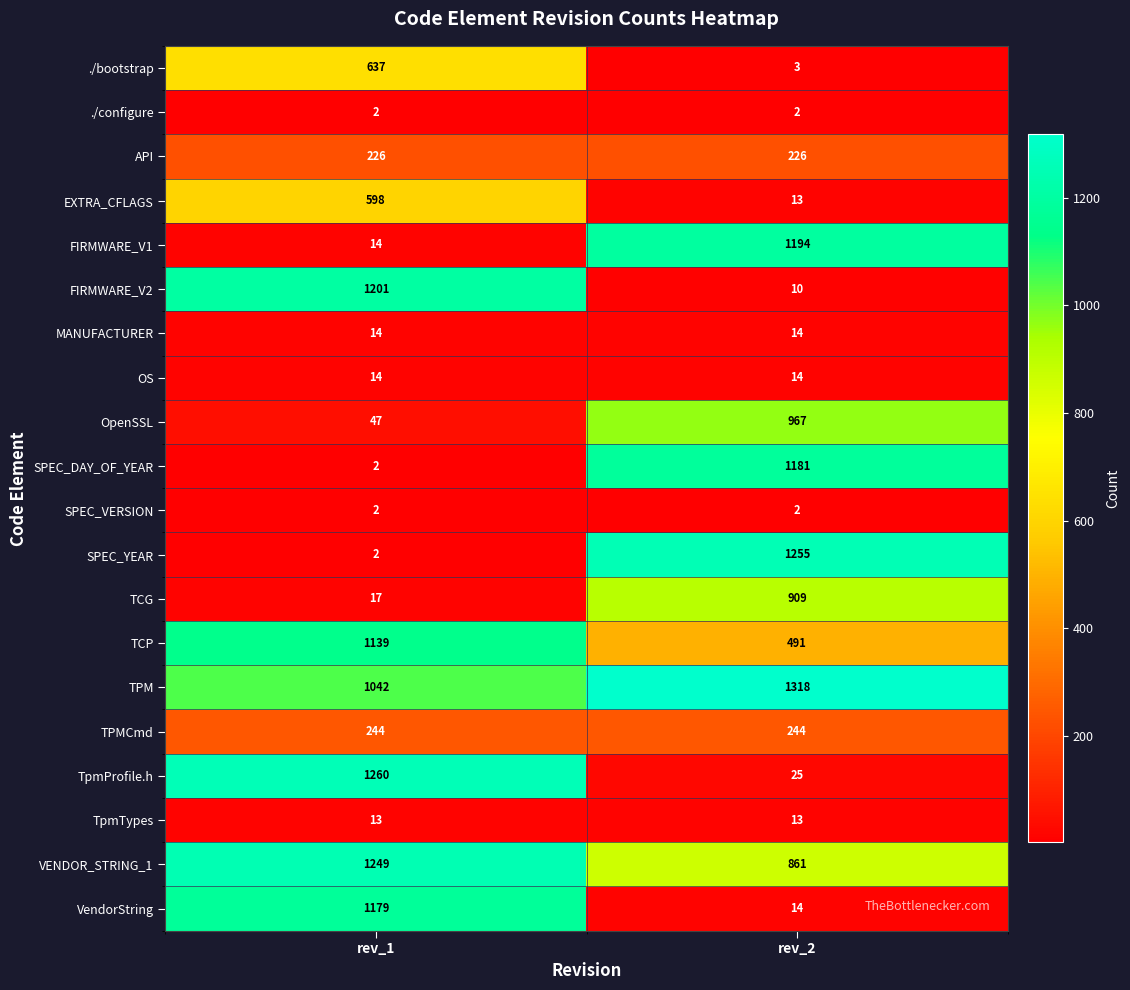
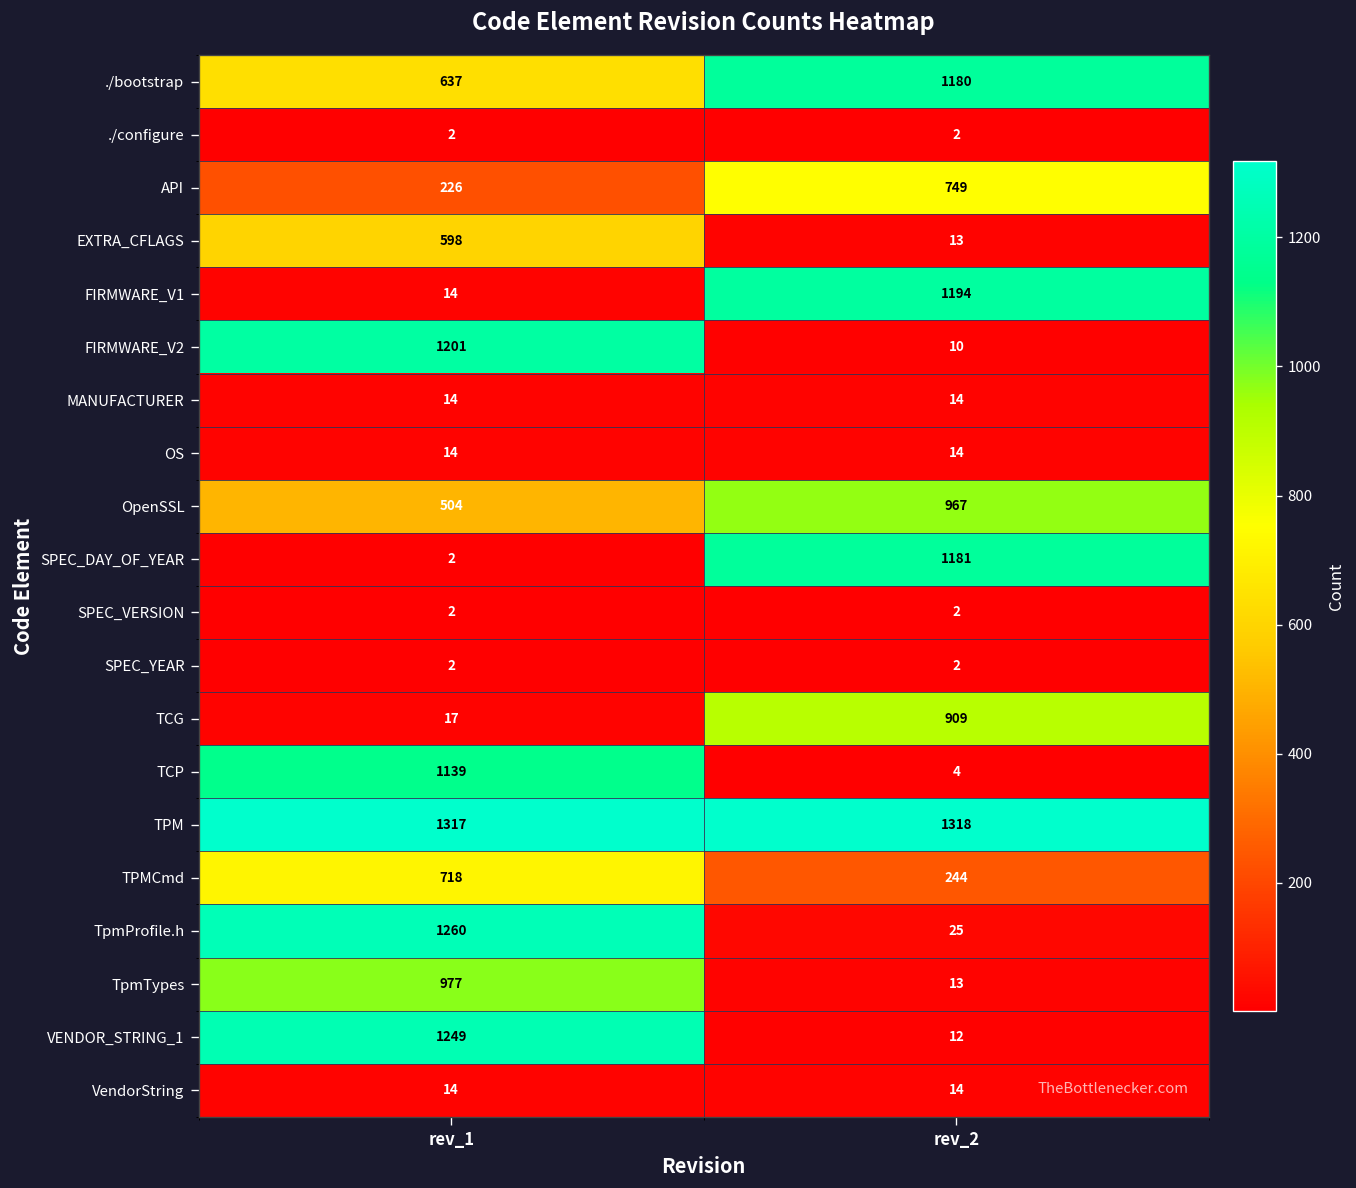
  {
    "./bootstrap": {
      "rev_1": 637,
-     "rev_2": 3
+     "rev_2": 1180
    },
    "./configure": {
      "rev_1": 2,
      "rev_2": 2
    },
    "API": {
      "rev_1": 226,
-     "rev_2": 226
+     "rev_2": 749
    },
    "EXTRA_CFLAGS": {
      "rev_1": 598,
      "rev_2": 13
    },
    "FIRMWARE_V1": {
      "rev_1": 14,
      "rev_2": 1194
    },
    "FIRMWARE_V2": {
      "rev_1": 1201,
      "rev_2": 10
    },
    "MANUFACTURER": {
      "rev_1": 14,
      "rev_2": 14
    },
    "OS": {
      "rev_1": 14,
      "rev_2": 14
    },
    "OpenSSL": {
-     "rev_1": 47,
+     "rev_1": 504,
      "rev_2": 967
    },
    "SPEC_DAY_OF_YEAR": {
      "rev_1": 2,
      "rev_2": 1181
    },
    "SPEC_VERSION": {
      "rev_1": 2,
      "rev_2": 2
    },
    "SPEC_YEAR": {
      "rev_1": 2,
-     "rev_2": 1255
+     "rev_2": 2
    },
    "TCG": {
      "rev_1": 17,
      "rev_2": 909
    },
    "TCP": {
      "rev_1": 1139,
-     "rev_2": 491
+     "rev_2": 4
    },
    "TPM": {
-     "rev_1": 1042,
+     "rev_1": 1317,
      "rev_2": 1318
    },
    "TPMCmd": {
-     "rev_1": 244,
+     "rev_1": 718,
      "rev_2": 244
    },
    "TpmProfile.h": {
      "rev_1": 1260,
      "rev_2": 25
    },
    "TpmTypes": {
-     "rev_1": 13,
+     "rev_1": 977,
      "rev_2": 13
    },
    "VENDOR_STRING_1": {
      "rev_1": 1249,
-     "rev_2": 861
+     "rev_2": 12
    },
    "VendorString": {
-     "rev_1": 1179
+     "rev_1": 14
    }
  }
